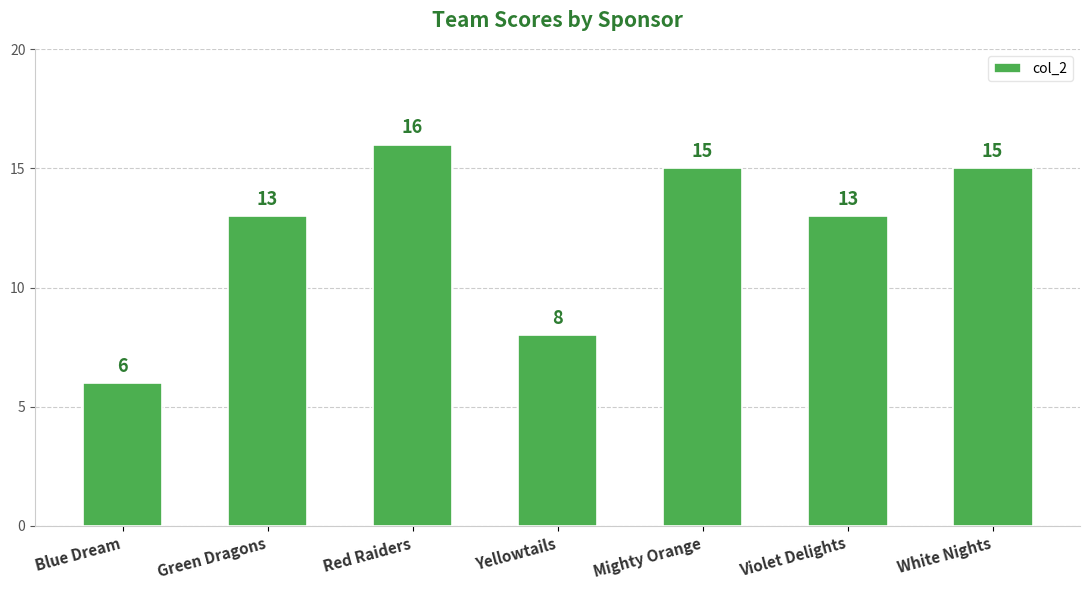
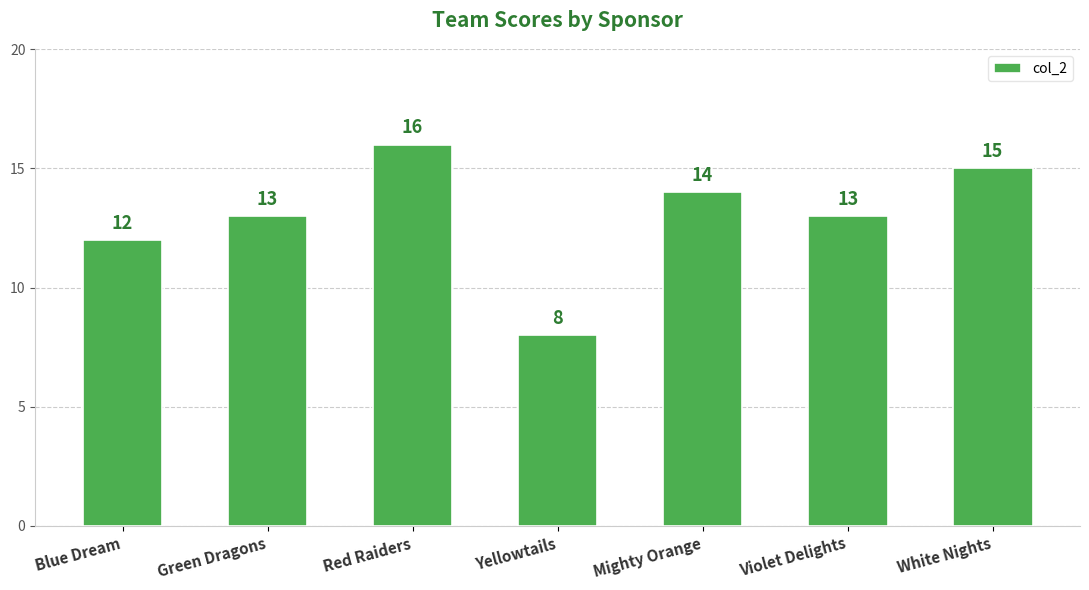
  {
-   "Blue Dream": 6,
+   "Blue Dream": 12,
    "Green Dragons": 13,
    "Red Raiders": 16,
    "Yellowtails": 8,
-   "Mighty Orange": 15,
+   "Mighty Orange": 14,
    "Violet Delights": 13,
    "White Nights": 15
  }
